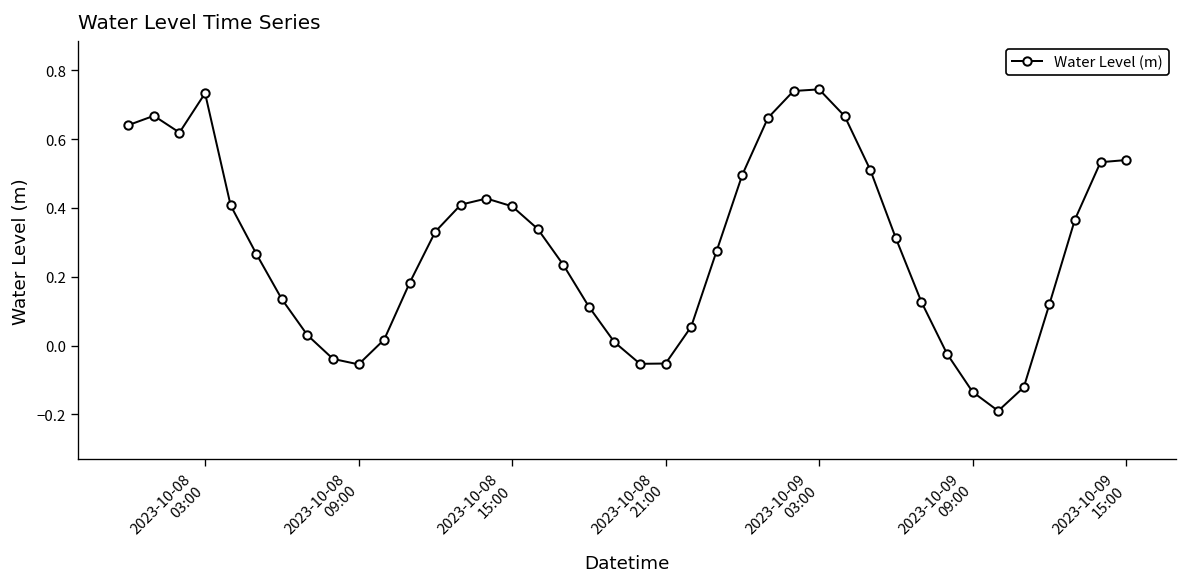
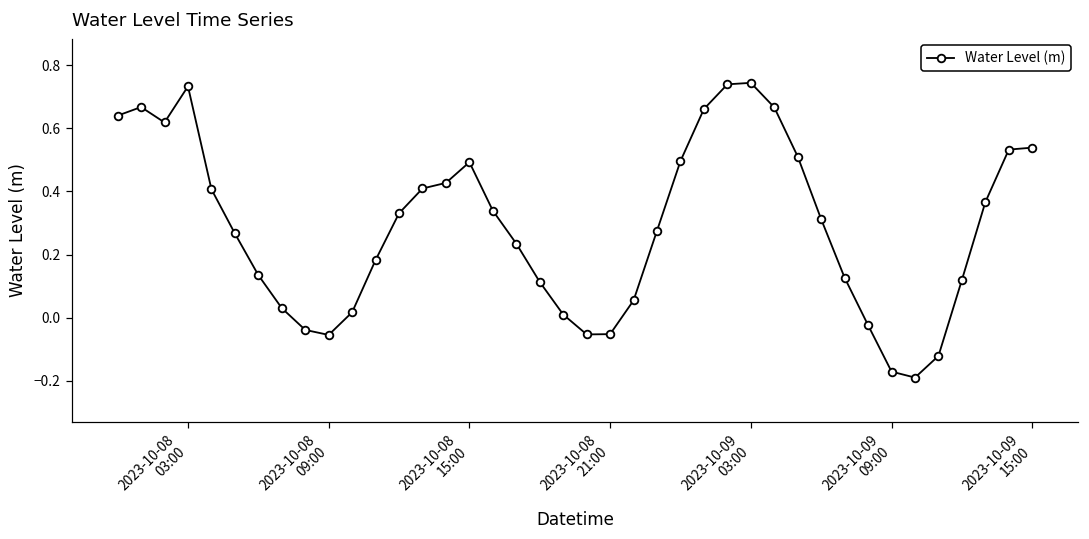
  {
    "2023-10-08 03:00": 0.73,
    "2023-10-08 09:00": -0.05,
-   "2023-10-08 15:00": 0.40,
+   "2023-10-08 15:00": 0.49,
    "2023-10-08 21:00": -0.05,
    "2023-10-09 03:00": 0.74,
-   "2023-10-09 09:00": -0.13,
+   "2023-10-09 09:00": -0.17,
    "2023-10-09 15:00": 0.54
  }
